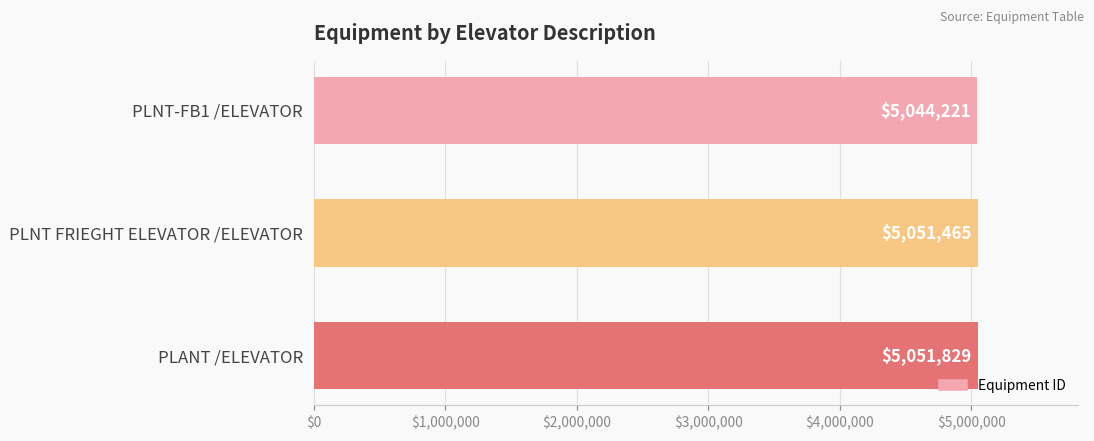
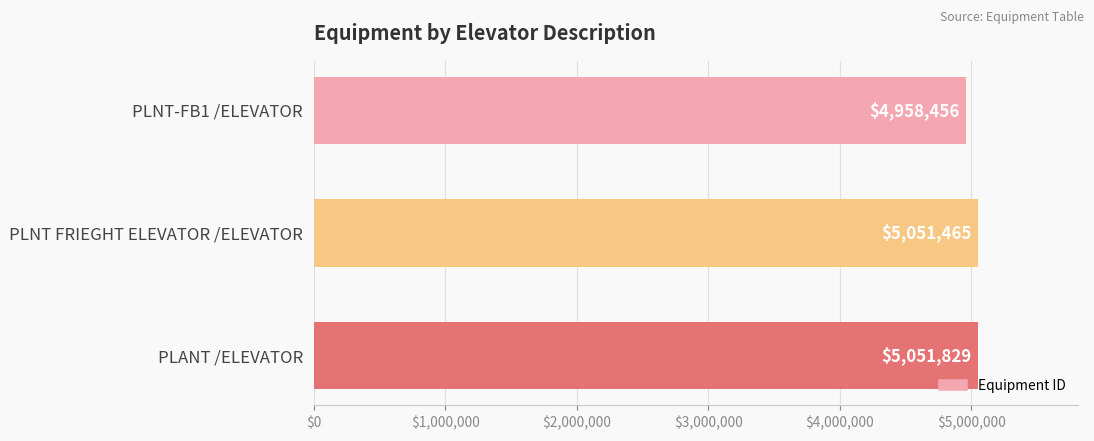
  {
-   "PLNT-FB1 /ELEVATOR": "$5,044,221",
+   "PLNT-FB1 /ELEVATOR": "$4,958,456",
    "PLNT FRIEGHT ELEVATOR /ELEVATOR": "$5,051,465",
    "PLANT /ELEVATOR": "$5,051,829"
  }
